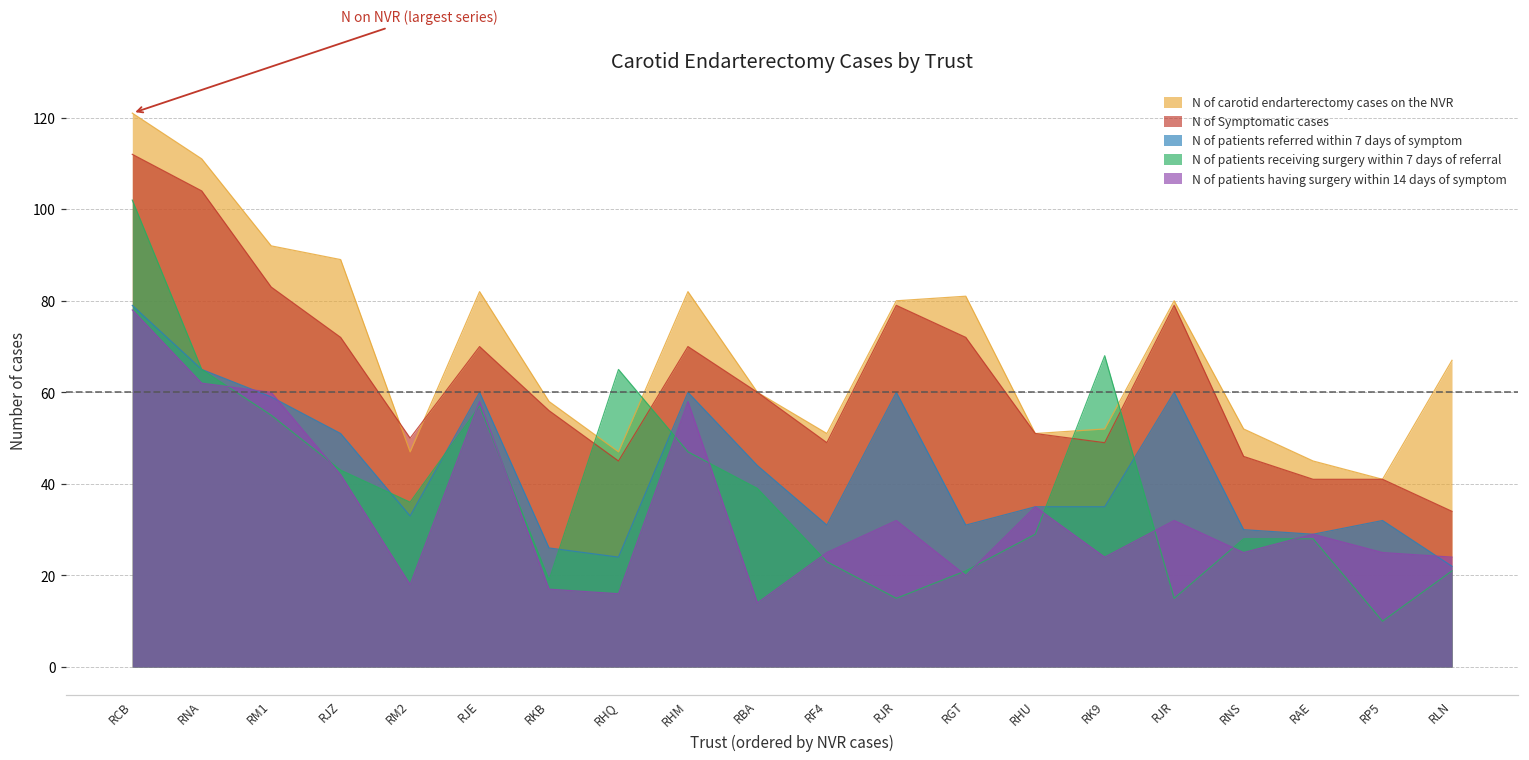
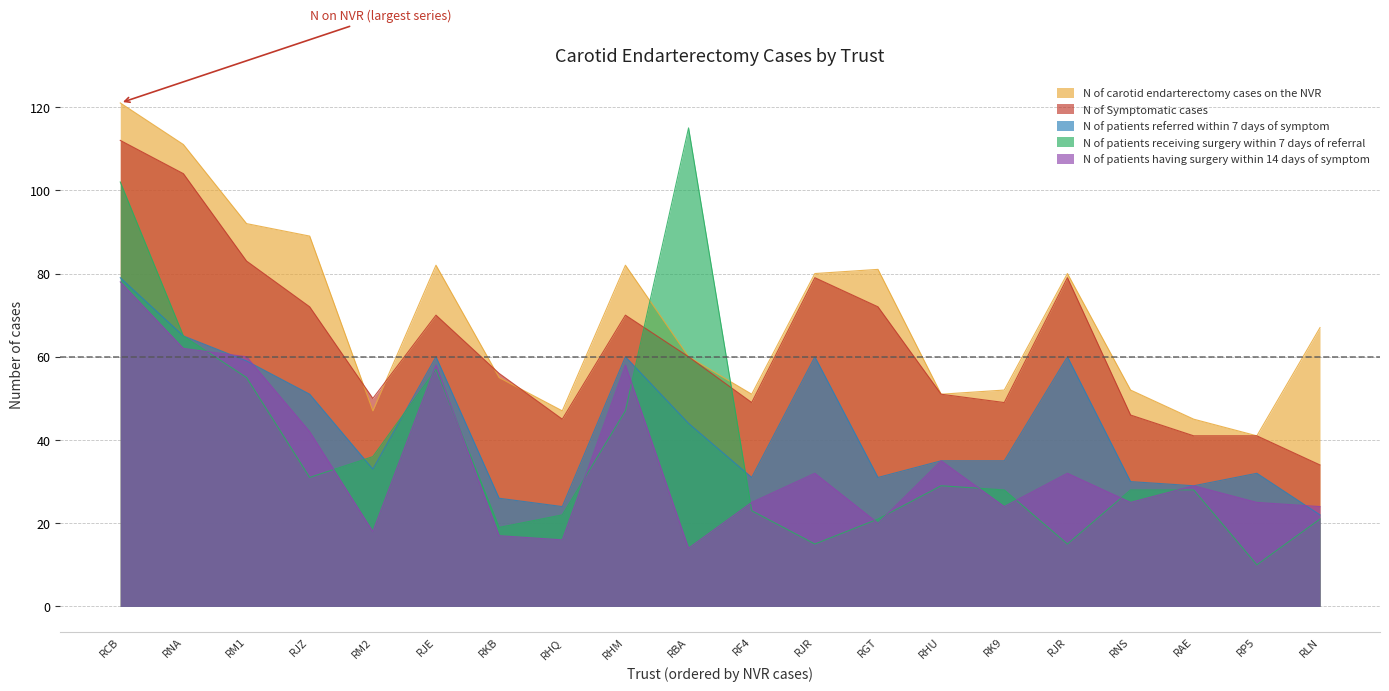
  {
    "N of carotid endarterectomy cases on the NVR": {
      "RCB": 121,
      "RNA": 111,
      "RM1": 92,
      "RJZ": 89,
      "RM2": 47,
      "RJE": 82,
-     "RKB": 58,
+     "RKB": 55,
      "RHQ": 47,
      "RHM": 82,
      "RF4": 51,
      "RGT": 81,
      "RK9": 52,
      "RNS": 52,
      "RAE": 45,
      "RLN": 67
    },
    "N of Symptomatic cases": {
      "RCB": 112,
      "RNA": 104,
      "RM1": 83,
      "RJZ": 72,
      "RM2": 50,
      "RJE": 70,
      "RKB": 56,
      "RHQ": 45,
      "RHM": 70,
      "RF4": 49,
      "RGT": 72,
      "RK9": 49,
      "RNS": 46,
      "RAE": 41,
      "RLN": 34
    },
    "N of patients referred within 7 days of symptom": {
      "RCB": 79,
      "RM1": 59,
      "RJZ": 51,
      "RM2": 33,
      "RJE": 60,
      "RKB": 26,
      "RHQ": 24,
      "RHM": 60,
      "RBA": 44,
      "RF4": 31,
      "RGT": 31,
      "RK9": 35,
      "RNS": 30,
      "RP5": 32,
      "RLN": 22
    },
    "N of patients receiving surgery within 7 days of referral": {
      "RCB": 102,
      "RM1": 55,
-     "RJZ": 43,
+     "RJZ": 31,
      "RM2": 36,
      "RJE": 57,
      "RKB": 19,
-     "RHQ": 65,
+     "RHQ": 22,
      "RHM": 47,
-     "RBA": 39,
+     "RBA": 115,
      "RF4": 23,
      "RGT": 21,
      "RHU": 29,
-     "RK9": 68,
+     "RK9": 28,
      "RNS": 28,
      "RAE": 28,
      "RP5": 10,
      "RLN": 21
    },
    "N of patients having surgery within 14 days of symptom": {
      "RCB": 78,
      "RNA": 62,
      "RM1": 60,
      "RJZ": 42,
      "RM2": 18,
      "RJE": 58,
      "RKB": 17,
      "RHQ": 16,
      "RHM": 58,
      "RBA": 14,
      "RF4": 25,
      "RGT": 20,
      "RK9": 24,
      "RNS": 25,
      "RP5": 25,
      "RLN": 24
    }
  }
